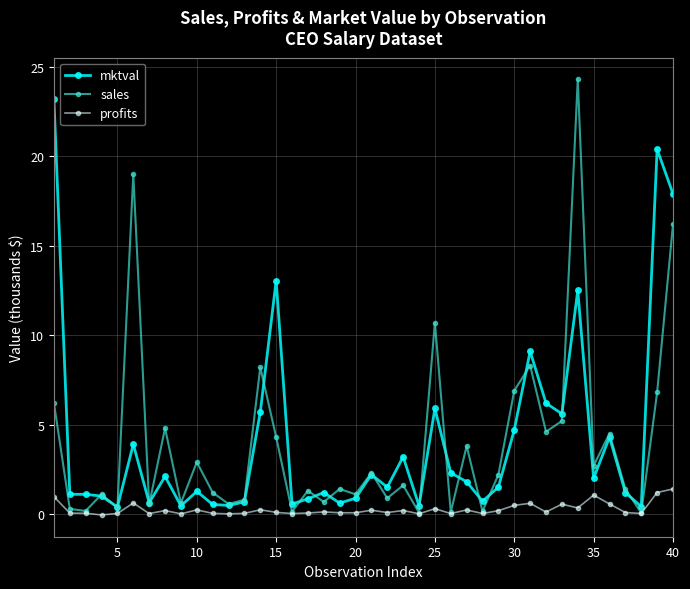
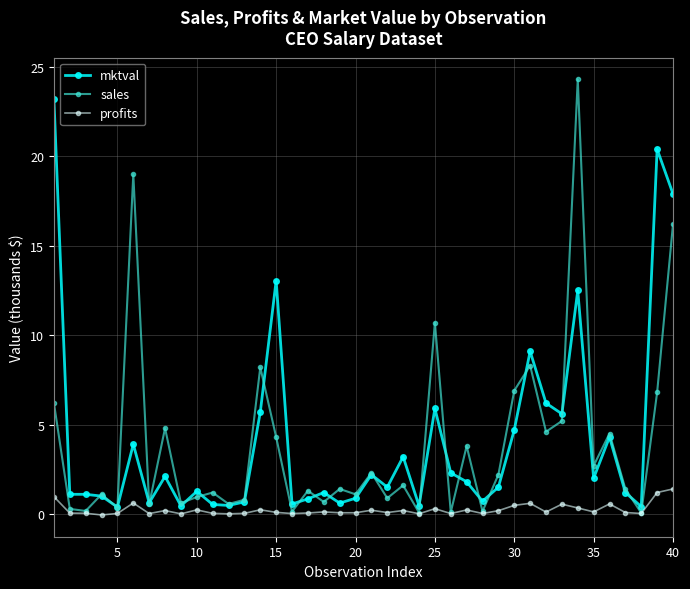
  {
    "mktval": {
      "10": 1.3,
      "15": 13.1,
      "20": 0.9,
      "25": 5.9,
      "30": 4.7,
      "35": 2.0,
      "40": 17.9
    },
    "sales": {
-     "10": 2.9,
+     "10": 0.9,
      "15": 4.3,
      "20": 1.1,
      "25": 10.7,
      "30": 6.9,
      "35": 2.7,
      "40": 16.2
    },
    "profits": {
      "5": 0.0,
      "10": 0.2,
      "15": 0.1,
      "20": 0.1,
      "25": 0.3,
      "30": 0.5,
-     "35": 1.1,
+     "35": 0.1,
      "40": 1.4
    }
  }
